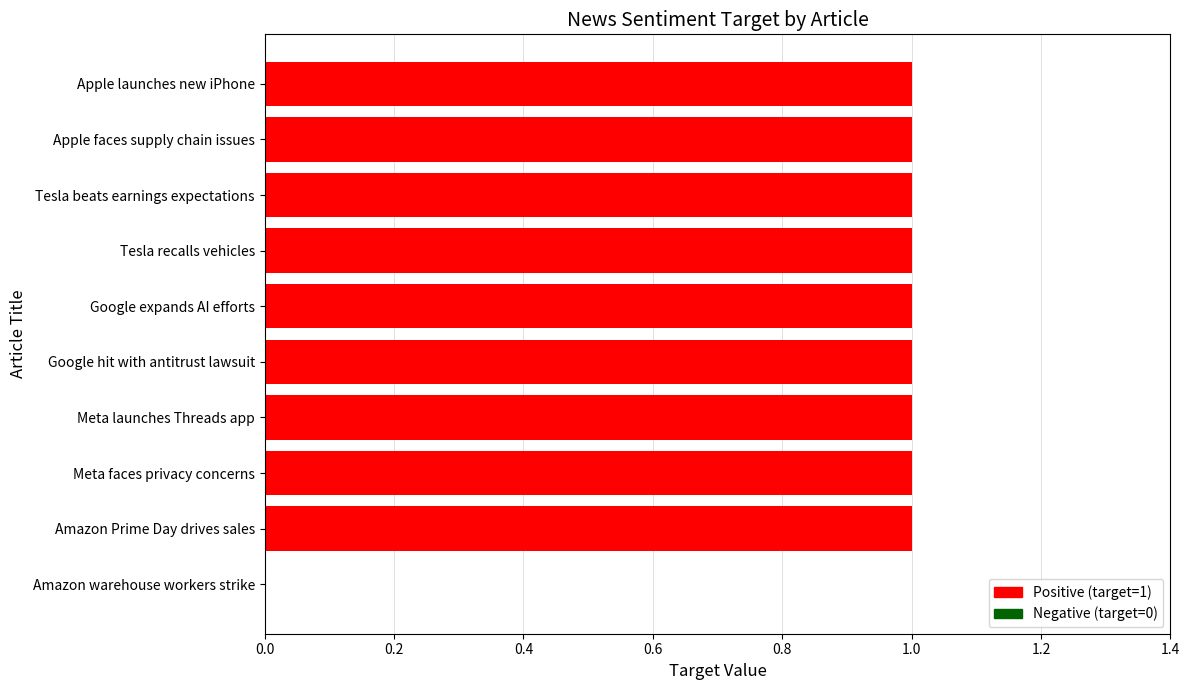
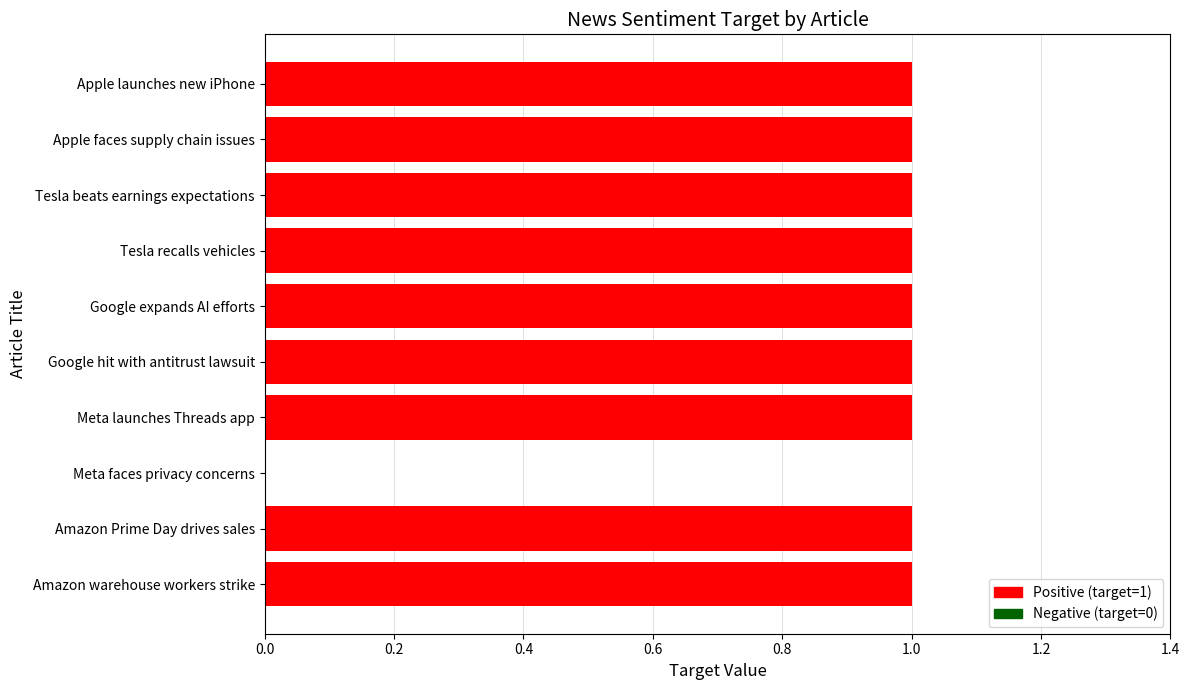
  {
    "Apple launches new iPhone": 1,
    "Apple faces supply chain issues": 1,
    "Tesla beats earnings expectations": 1,
    "Tesla recalls vehicles": 1,
    "Google expands AI efforts": 1,
    "Google hit with antitrust lawsuit": 1,
    "Meta launches Threads app": 1,
-   "Meta faces privacy concerns": 1,
+   "Meta faces privacy concerns": 0,
    "Amazon Prime Day drives sales": 1,
-   "Amazon warehouse workers strike": 0
+   "Amazon warehouse workers strike": 1
  }
